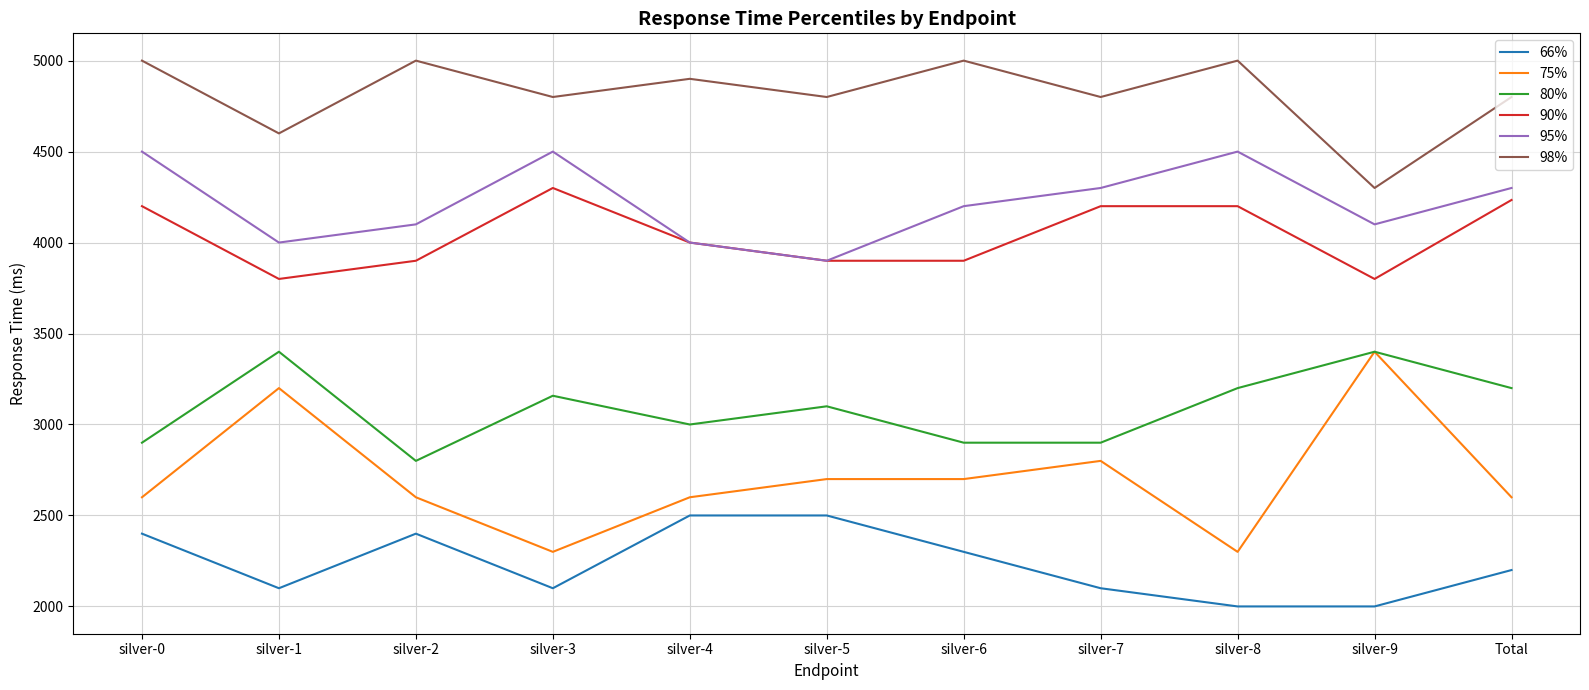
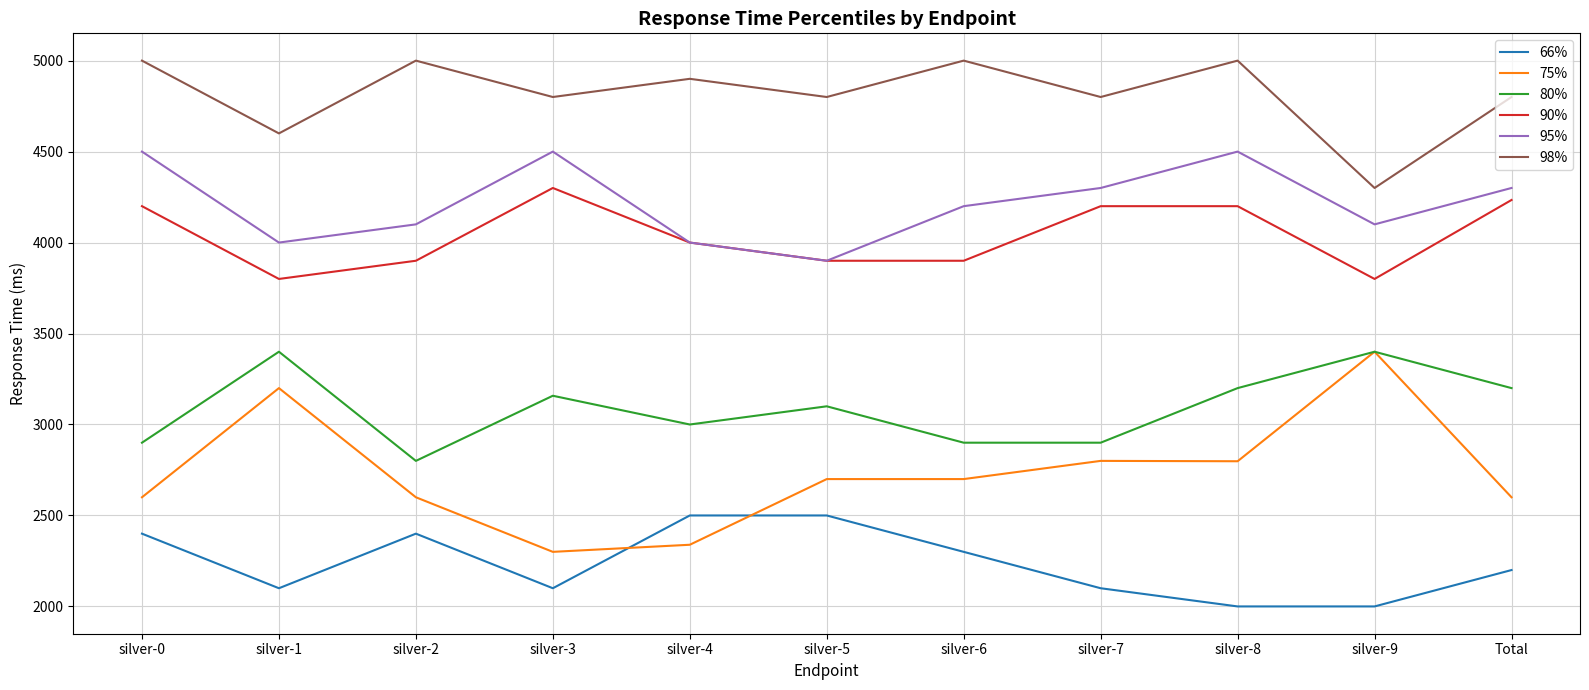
  {
    "66%": {
      "silver-0": 2400,
      "silver-1": 2100,
      "silver-2": 2400,
      "silver-3": 2100,
      "silver-4": 2500,
      "silver-5": 2500,
      "silver-6": 2300,
      "silver-7": 2100,
      "silver-8": 2000,
      "silver-9": 2000,
      "Total": 2200
    },
    "75%": {
      "silver-0": 2600,
      "silver-1": 3200,
      "silver-2": 2600,
      "silver-3": 2300,
-     "silver-4": 2600,
+     "silver-4": 2340,
      "silver-5": 2700,
      "silver-6": 2700,
      "silver-7": 2800,
-     "silver-8": 2300,
+     "silver-8": 2800,
      "Total": 2600
    },
    "80%": {
      "silver-0": 2900,
      "silver-1": 3400,
      "silver-2": 2800,
      "silver-3": 3160,
      "silver-4": 3000,
      "silver-5": 3100,
      "silver-6": 2900,
      "silver-7": 2900,
      "silver-8": 3200,
      "Total": 3200
    },
    "90%": {
      "silver-0": 4200,
      "silver-1": 3800,
      "silver-2": 3900,
      "silver-3": 4300,
      "silver-6": 3900,
      "silver-7": 4200,
      "silver-8": 4200,
      "silver-9": 3800,
      "Total": 4230
    },
    "95%": {
      "silver-0": 4500,
      "silver-1": 4000,
      "silver-2": 4100,
      "silver-3": 4500,
      "silver-6": 4200,
      "silver-7": 4300,
      "silver-8": 4500,
      "silver-9": 4100,
      "Total": 4300
    },
    "98%": {
      "silver-0": 5000,
      "silver-1": 4600,
      "silver-2": 5000,
      "silver-3": 4800,
      "silver-4": 4900,
      "silver-5": 4800,
      "silver-6": 5000,
      "silver-7": 4800,
      "silver-8": 5000,
      "silver-9": 4300
    }
  }
